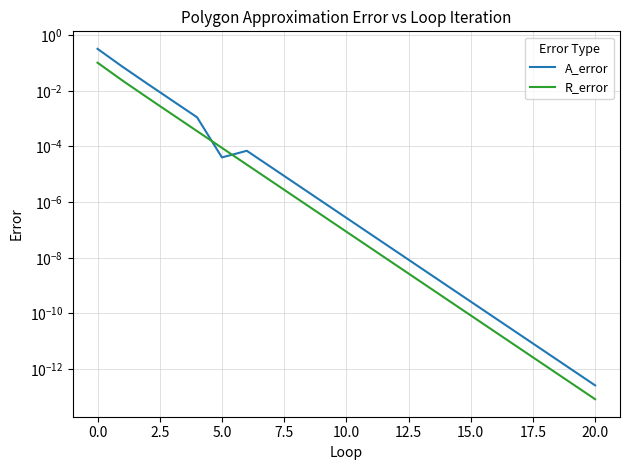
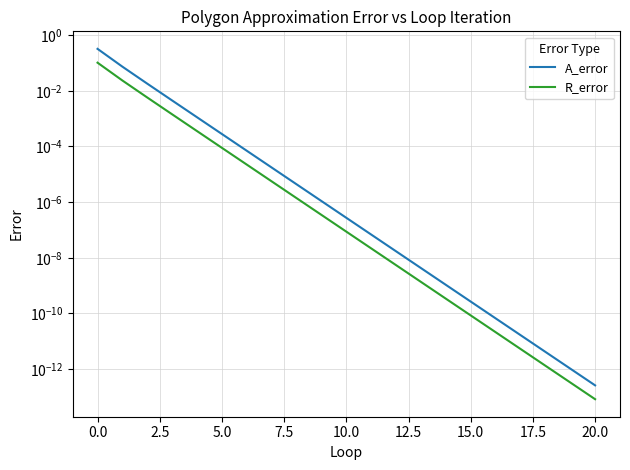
  {
    "A_error": {
      "0.0": 0.3,
-     "5.0": 0.00004,
+     "5.0": 0.0003,
      "10.0": 0.0000003,
      "15.0": 0.0000000003,
      "20.0": 0.000000000000
    },
    "R_error": {
      "0.0": 0.10,
      "5.0": 0.00009,
      "10.0": 0.00000009,
      "15.0": 0.00000000009,
      "20.0": 0.000000000000
    }
  }
